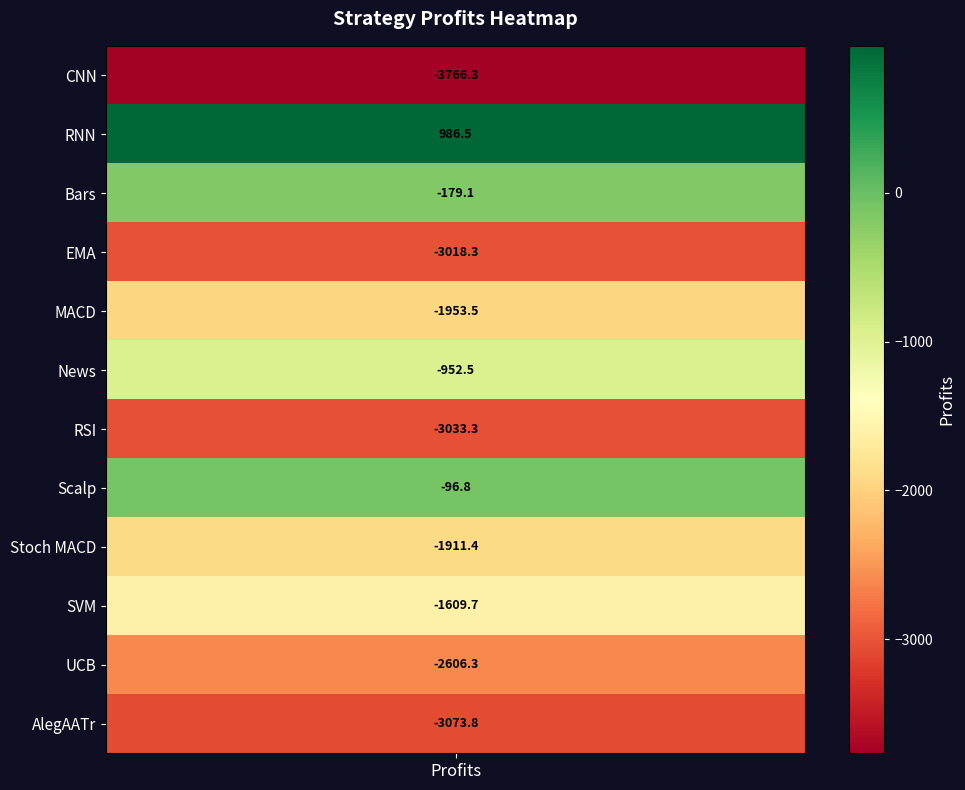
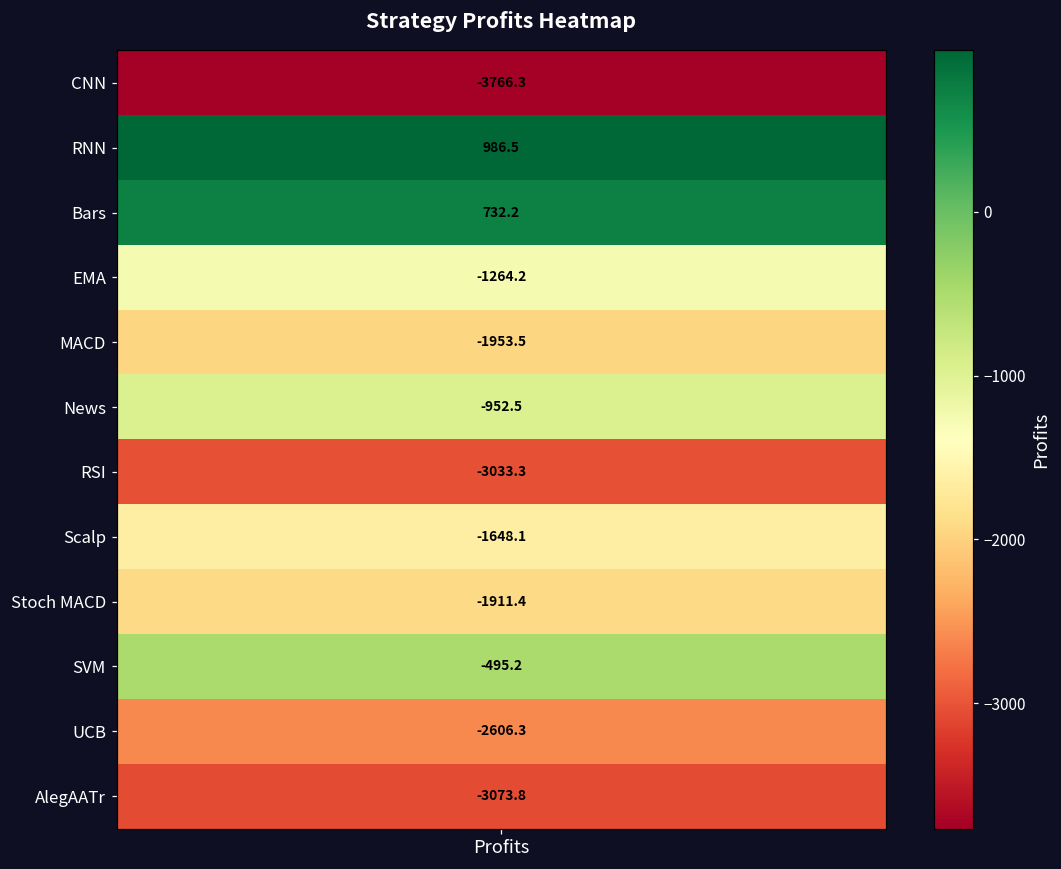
  {
    "CNN": {
      "Profits": -3766.3
    },
    "RNN": {
      "Profits": 986.5
    },
    "Bars": {
-     "Profits": -179.1
+     "Profits": 732.2
    },
    "EMA": {
-     "Profits": -3018.3
+     "Profits": -1264.2
    },
    "MACD": {
      "Profits": -1953.5
    },
    "News": {
      "Profits": -952.5
    },
    "RSI": {
      "Profits": -3033.3
    },
    "Scalp": {
-     "Profits": -96.8
+     "Profits": -1648.1
    },
    "Stoch MACD": {
      "Profits": -1911.4
    },
    "SVM": {
-     "Profits": -1609.7
+     "Profits": -495.2
    },
    "UCB": {
      "Profits": -2606.3
    },
    "AlegAATr": {
      "Profits": -3073.8
    }
  }
